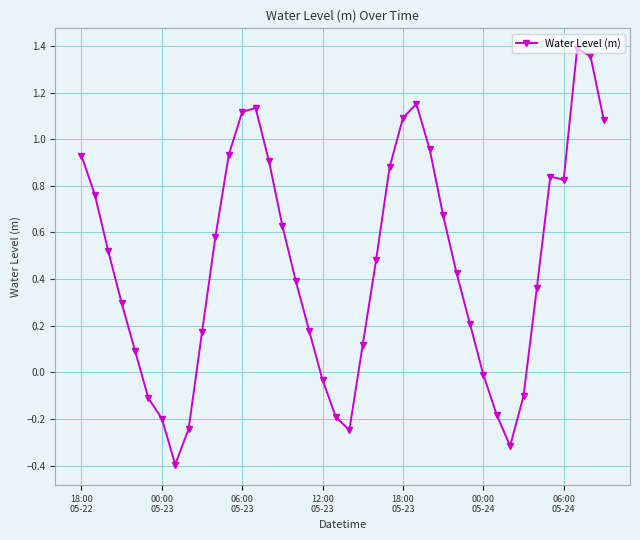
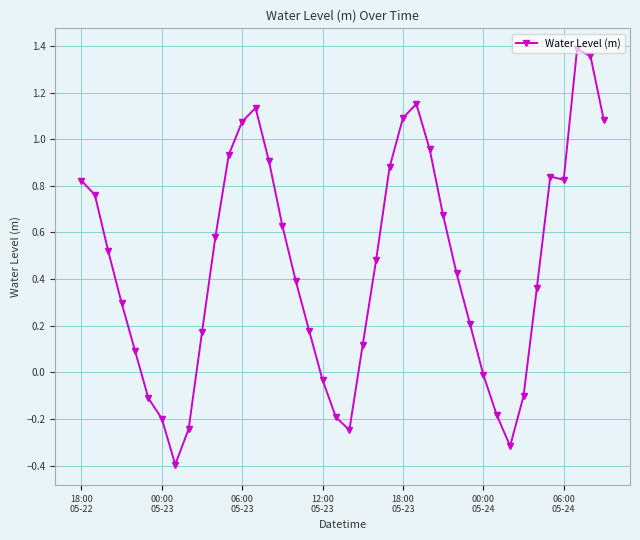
  {
-   "18:00 05-22": 0.93,
+   "18:00 05-22": 0.82,
    "00:00 05-23": -0.20,
-   "06:00 05-23": 1.12,
+   "06:00 05-23": 1.08,
    "12:00 05-23": -0.03,
    "18:00 05-23": 1.09,
    "00:00 05-24": -0.01,
    "06:00 05-24": 0.83
  }
